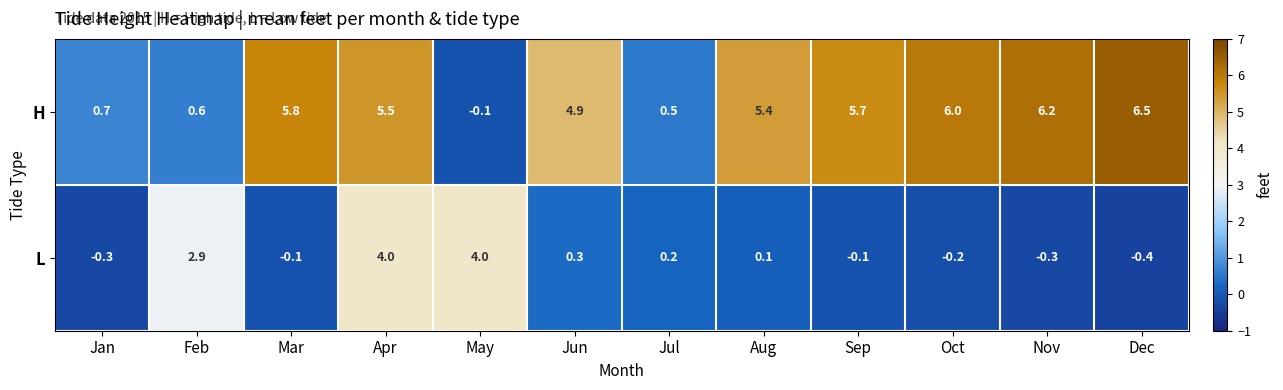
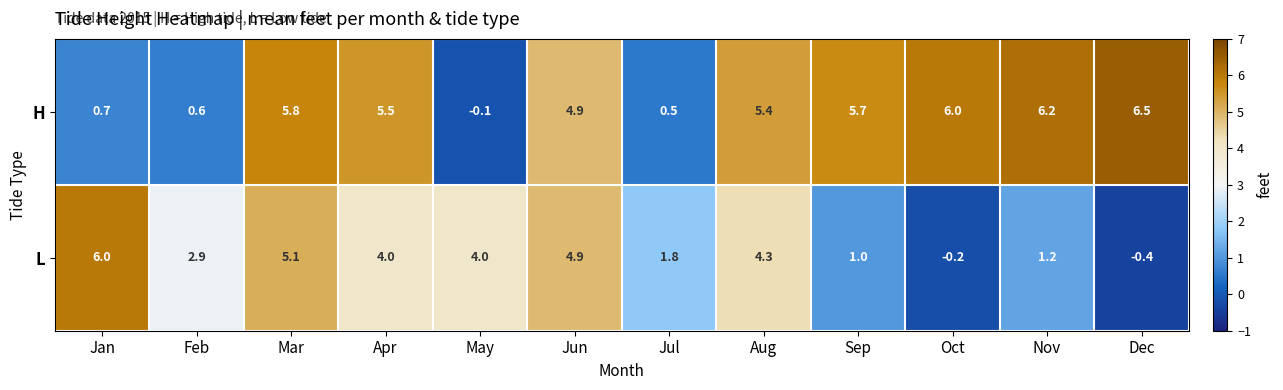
  {
    "H": {
      "Jan": 0.7,
      "Feb": 0.6,
      "Mar": 5.8,
      "Apr": 5.5,
      "May": -0.1,
      "Jun": 4.9,
      "Jul": 0.5,
      "Aug": 5.4,
      "Sep": 5.7,
      "Oct": 6.0,
      "Nov": 6.2,
      "Dec": 6.5
    },
    "L": {
-     "Jan": -0.3,
+     "Jan": 6.0,
      "Feb": 2.9,
-     "Mar": -0.1,
+     "Mar": 5.1,
      "Apr": 4.0,
      "May": 4.0,
-     "Jun": 0.3,
-     "Jul": 0.2,
-     "Aug": 0.1,
-     "Sep": -0.1,
+     "Jun": 4.9,
+     "Jul": 1.8,
+     "Aug": 4.3,
+     "Sep": 1.0,
      "Oct": -0.2,
-     "Nov": -0.3,
+     "Nov": 1.2,
      "Dec": -0.4
    }
  }
